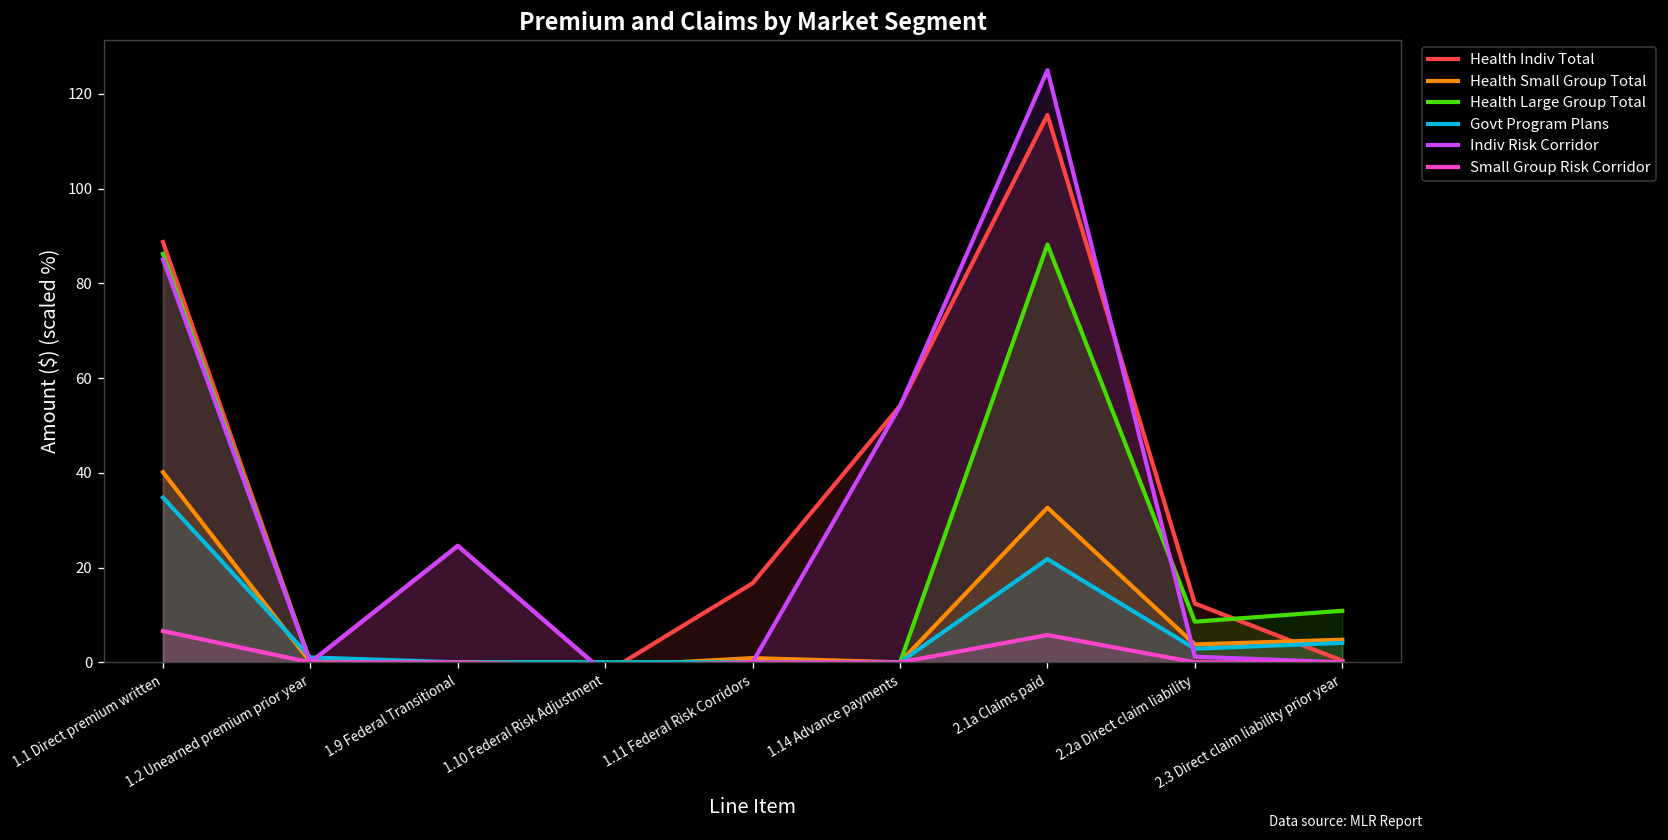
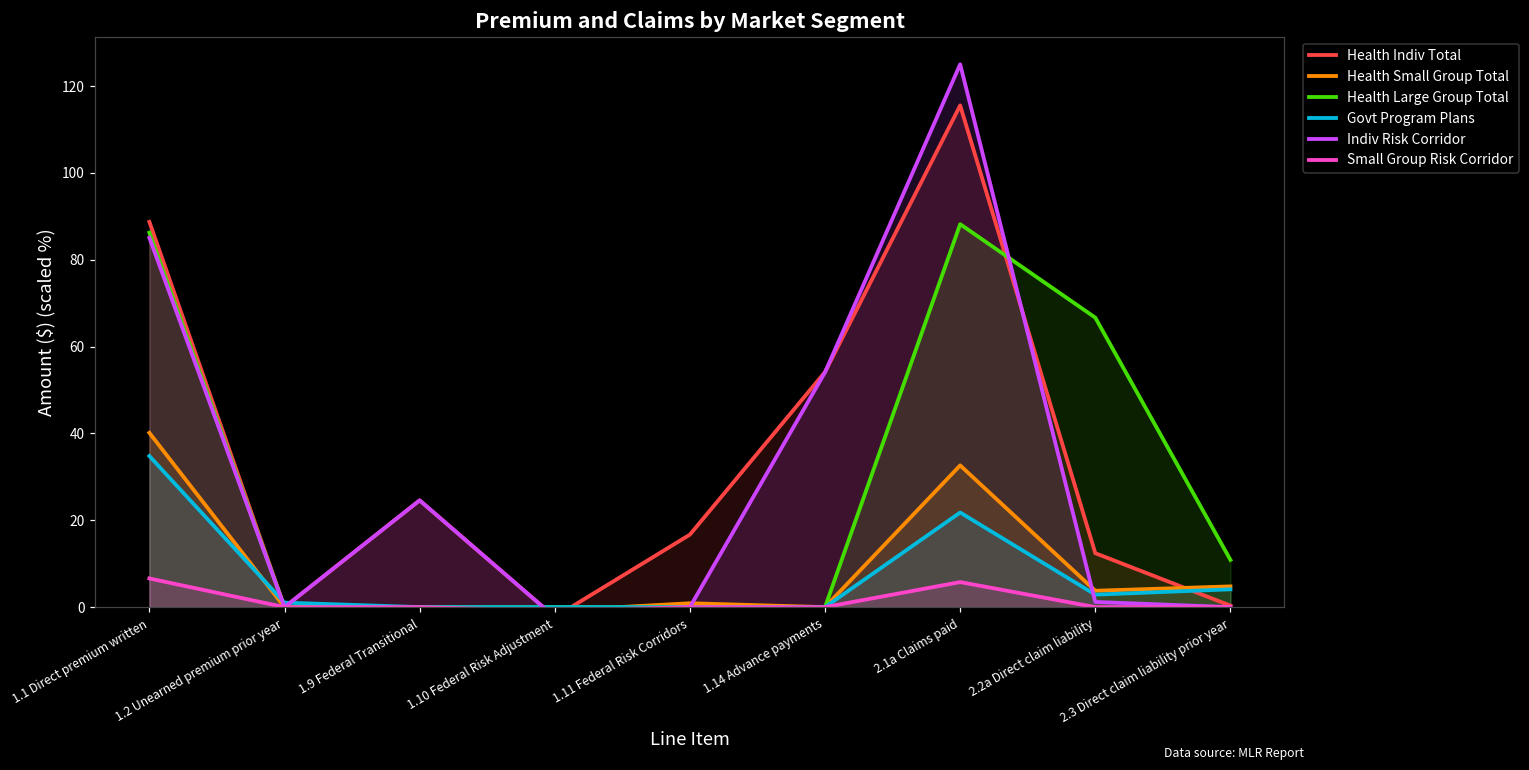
  {
    "Health Large Group Total": {
      "1.1 Direct premium written": 86,
      "2.1a Claims paid": 88,
-     "2.2a Direct claim liability": 9,
+     "2.2a Direct claim liability": 67,
      "2.3 Direct claim liability prior year": 11
    },
    "Govt Program Plans": {
      "1.1 Direct premium written": 35,
      "1.2 Unearned premium prior year": 1,
      "2.1a Claims paid": 22,
      "2.2a Direct claim liability": 3,
      "2.3 Direct claim liability prior year": 4
    }
  }
